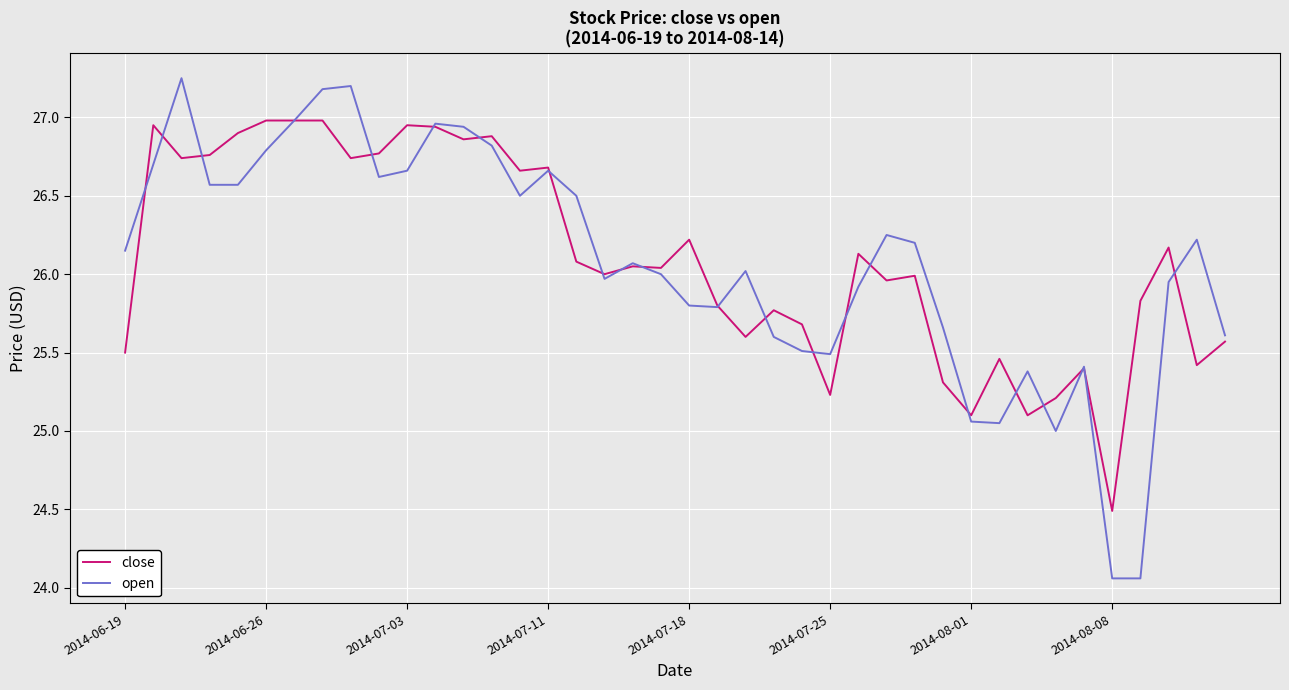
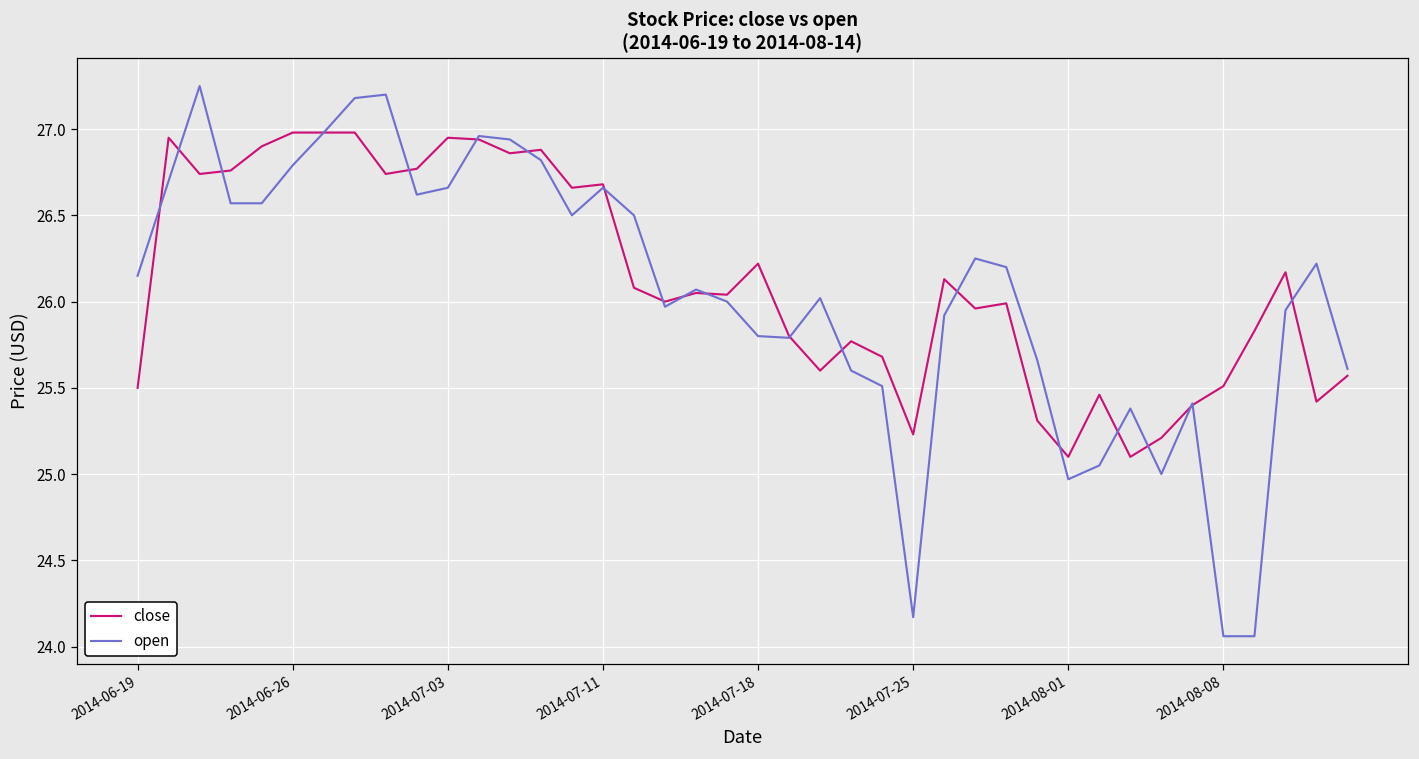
  {
    "close": {
      "2014-06-19": 25.50,
      "2014-06-26": 26.98,
      "2014-07-03": 26.95,
      "2014-07-11": 26.68,
      "2014-07-18": 26.22,
      "2014-07-25": 25.23,
      "2014-08-01": 25.10,
-     "2014-08-08": 24.49
+     "2014-08-08": 25.51
    },
    "open": {
      "2014-06-19": 26.15,
      "2014-06-26": 26.79,
      "2014-07-03": 26.66,
      "2014-07-11": 26.66,
      "2014-07-18": 25.80,
-     "2014-07-25": 25.49,
-     "2014-08-01": 25.06,
+     "2014-07-25": 24.17,
+     "2014-08-01": 24.97,
      "2014-08-08": 24.06
    }
  }
